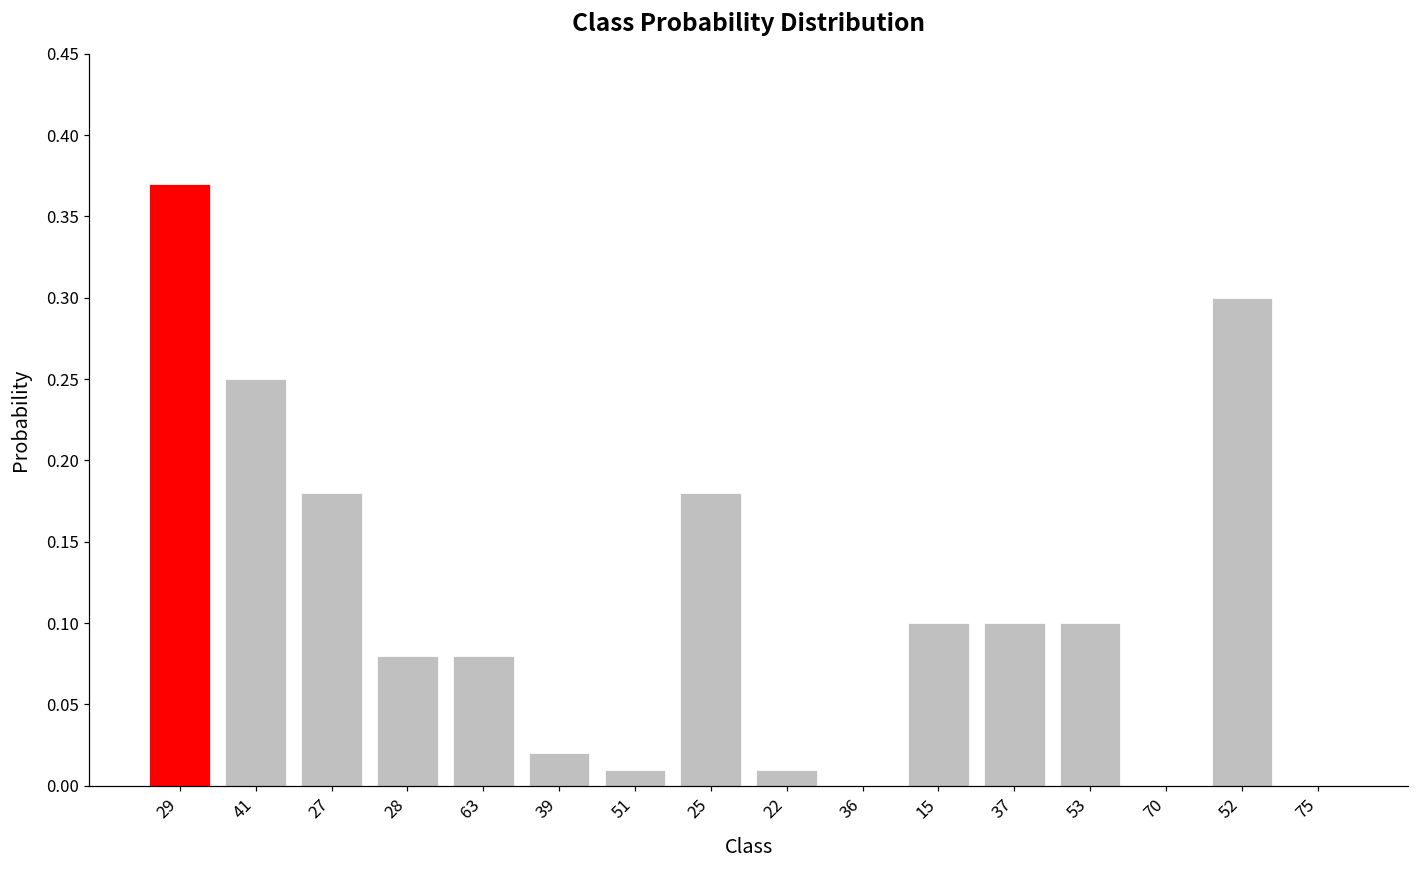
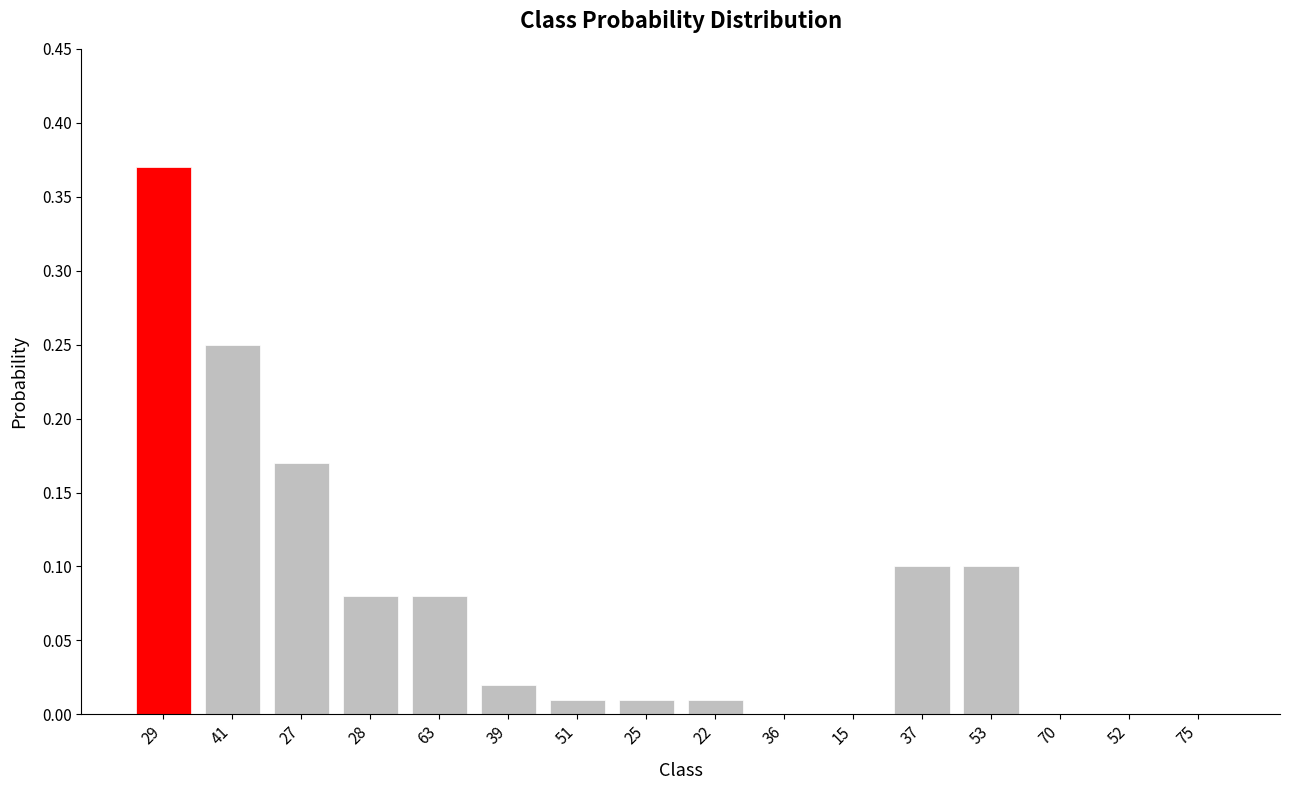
  {
    "29": 0.37,
    "41": 0.25,
-   "27": 0.18,
+   "27": 0.17,
    "28": 0.08,
    "63": 0.08,
    "39": 0.02,
    "51": 0.01,
-   "25": 0.18,
+   "25": 0.01,
    "22": 0.01,
    "36": 0.00,
-   "15": 0.1,
+   "15": 0.0,
    "37": 0.10,
    "53": 0.10,
    "70": 0.00,
-   "52": 0.3,
+   "52": 0.0,
    "75": 0.00
  }
